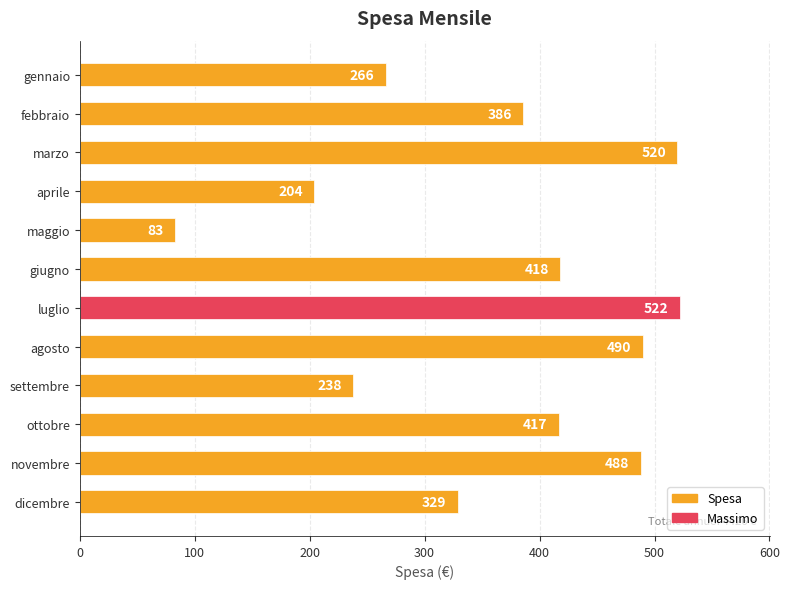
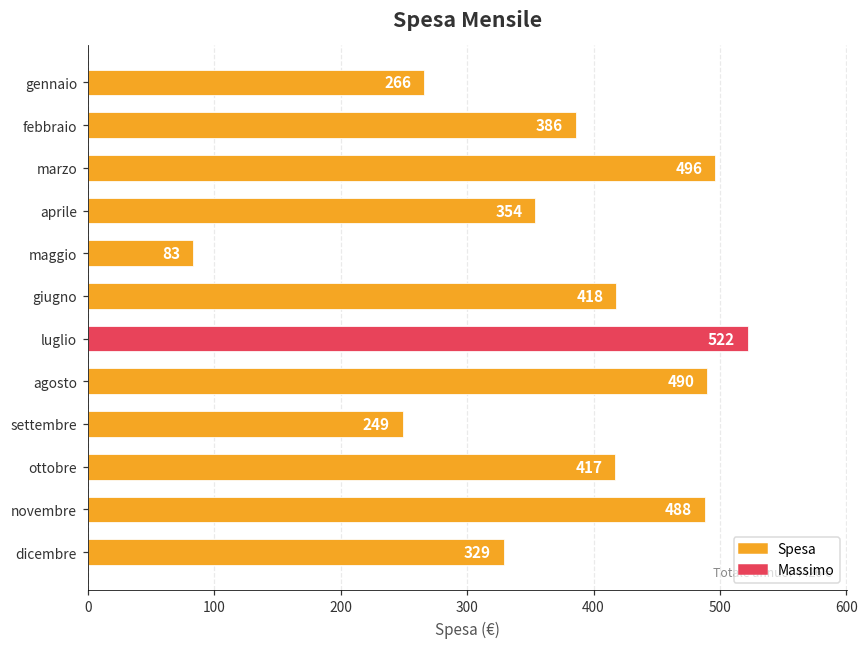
  {
    "gennaio": 266,
    "febbraio": 386,
-   "marzo": 520,
-   "aprile": 204,
+   "marzo": 496,
+   "aprile": 354,
    "maggio": 83,
    "giugno": 418,
    "luglio": 522,
    "agosto": 490,
-   "settembre": 238,
+   "settembre": 249,
    "ottobre": 417,
    "novembre": 488,
    "dicembre": 329
  }
